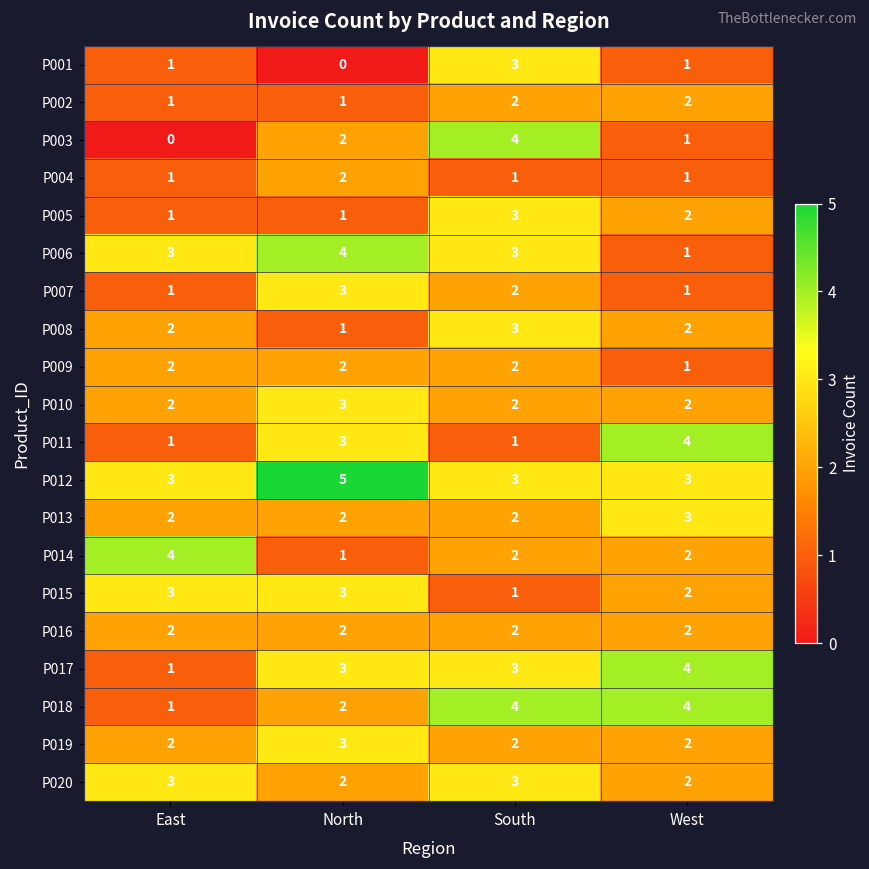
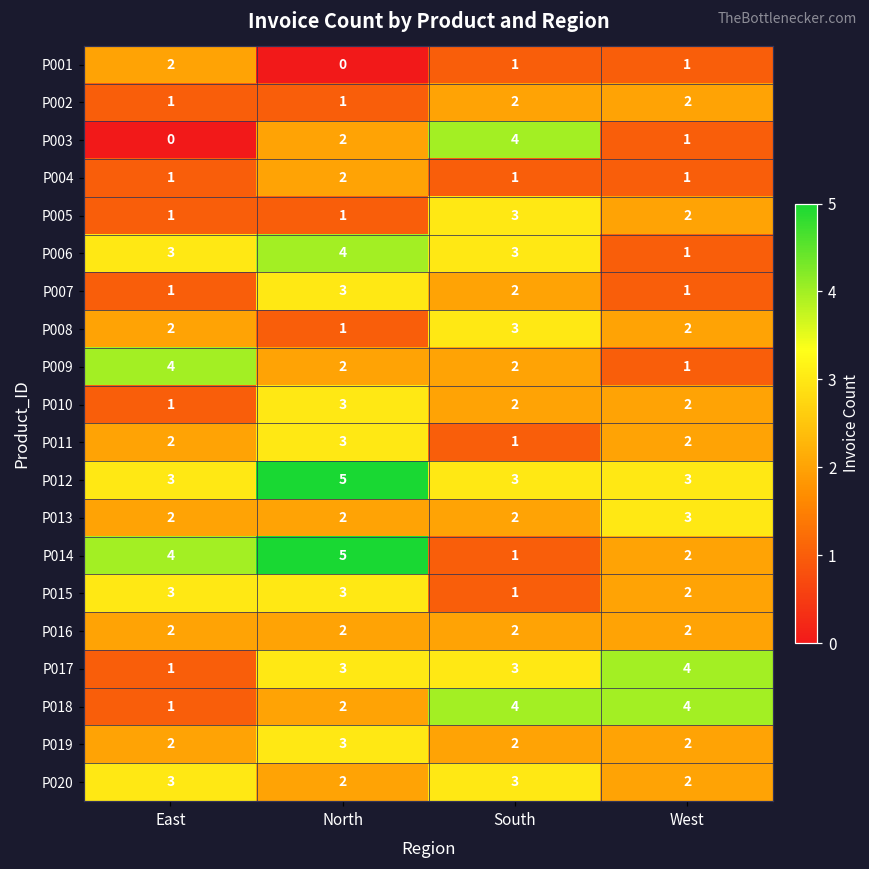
  {
    "P001": {
-     "East": 1,
+     "East": 2,
      "North": 0,
-     "South": 3,
+     "South": 1,
      "West": 1
    },
    "P002": {
      "East": 1,
      "North": 1,
      "South": 2,
      "West": 2
    },
    "P003": {
      "East": 0,
      "North": 2,
      "South": 4,
      "West": 1
    },
    "P004": {
      "East": 1,
      "North": 2,
      "South": 1,
      "West": 1
    },
    "P005": {
      "East": 1,
      "North": 1,
      "South": 3,
      "West": 2
    },
    "P006": {
      "East": 3,
      "North": 4,
      "South": 3,
      "West": 1
    },
    "P007": {
      "East": 1,
      "North": 3,
      "South": 2,
      "West": 1
    },
    "P008": {
      "East": 2,
      "North": 1,
      "South": 3,
      "West": 2
    },
    "P009": {
-     "East": 2,
+     "East": 4,
      "North": 2,
      "South": 2,
      "West": 1
    },
    "P010": {
-     "East": 2,
+     "East": 1,
      "North": 3,
      "South": 2,
      "West": 2
    },
    "P011": {
-     "East": 1,
+     "East": 2,
      "North": 3,
      "South": 1,
-     "West": 4
+     "West": 2
    },
    "P012": {
      "East": 3,
      "North": 5,
      "South": 3,
      "West": 3
    },
    "P013": {
      "East": 2,
      "North": 2,
      "South": 2,
      "West": 3
    },
    "P014": {
      "East": 4,
-     "North": 1,
-     "South": 2,
+     "North": 5,
+     "South": 1,
      "West": 2
    },
    "P015": {
      "East": 3,
      "North": 3,
      "South": 1,
      "West": 2
    },
    "P016": {
      "East": 2,
      "North": 2,
      "South": 2,
      "West": 2
    },
    "P017": {
      "East": 1,
      "North": 3,
      "South": 3,
      "West": 4
    },
    "P018": {
      "East": 1,
      "North": 2,
      "South": 4,
      "West": 4
    },
    "P019": {
      "East": 2,
      "North": 3,
      "South": 2,
      "West": 2
    },
    "P020": {
      "East": 3,
      "North": 2,
      "South": 3,
      "West": 2
    }
  }
